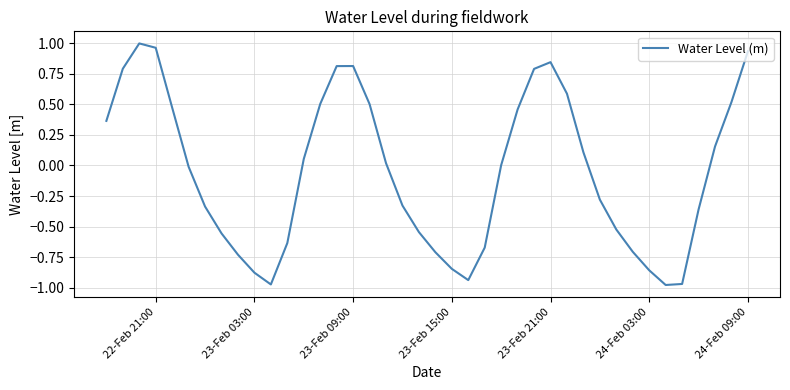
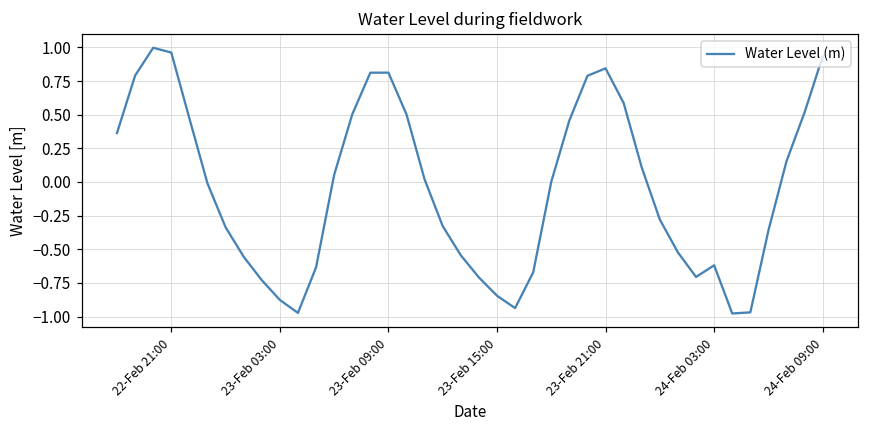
  {
    "22-Feb 21:00": 0.96,
    "23-Feb 03:00": -0.88,
    "23-Feb 09:00": 0.81,
    "23-Feb 15:00": -0.85,
    "23-Feb 21:00": 0.84,
-   "24-Feb 03:00": -0.86
+   "24-Feb 03:00": -0.62
  }
